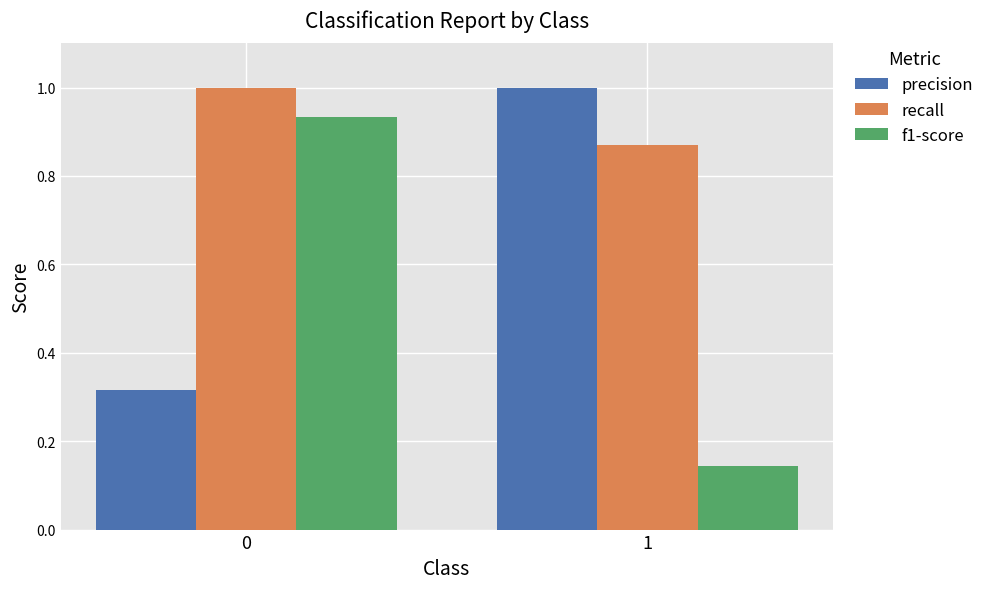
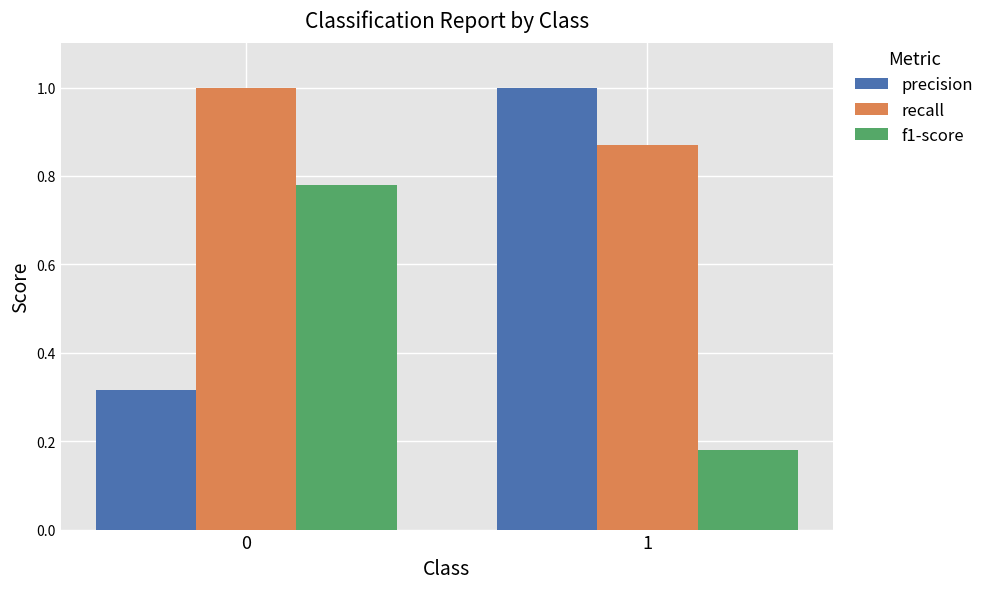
  {
    "precision": {
      "0": 0.32,
      "1": 1.00
    },
    "recall": {
      "0": 1.00,
      "1": 0.87
    },
    "f1-score": {
-     "0": 0.93,
-     "1": 0.14
+     "0": 0.78,
+     "1": 0.18
    }
  }
